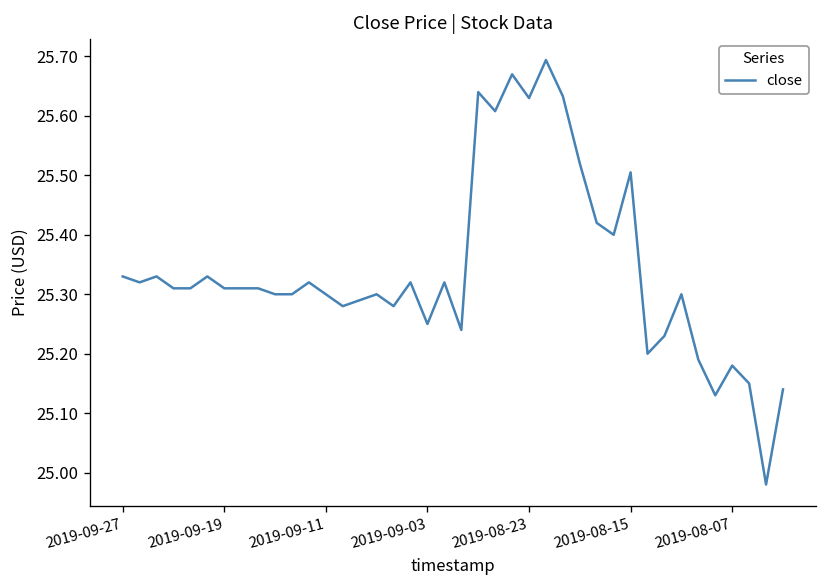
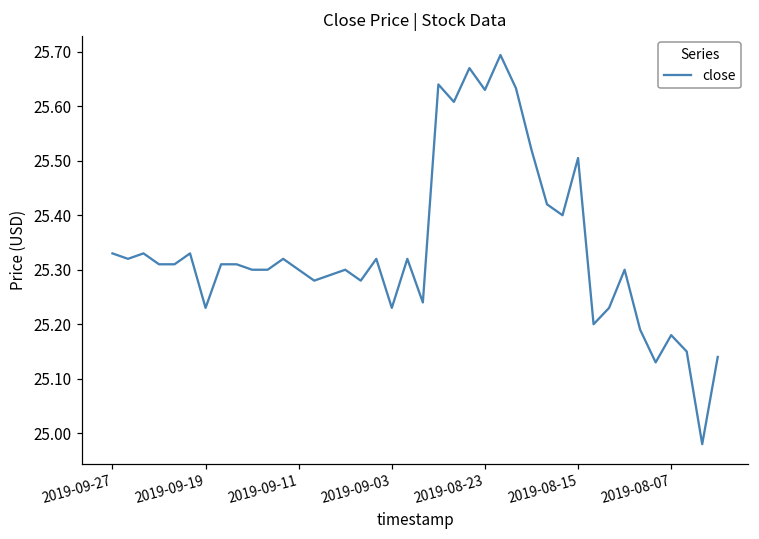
  {
    "2019-09-27": 25.33,
-   "2019-09-19": 25.31,
+   "2019-09-19": 25.23,
    "2019-09-11": 25.30,
-   "2019-09-03": 25.25,
+   "2019-09-03": 25.23,
    "2019-08-23": 25.63,
    "2019-08-15": 25.51,
    "2019-08-07": 25.18
  }
